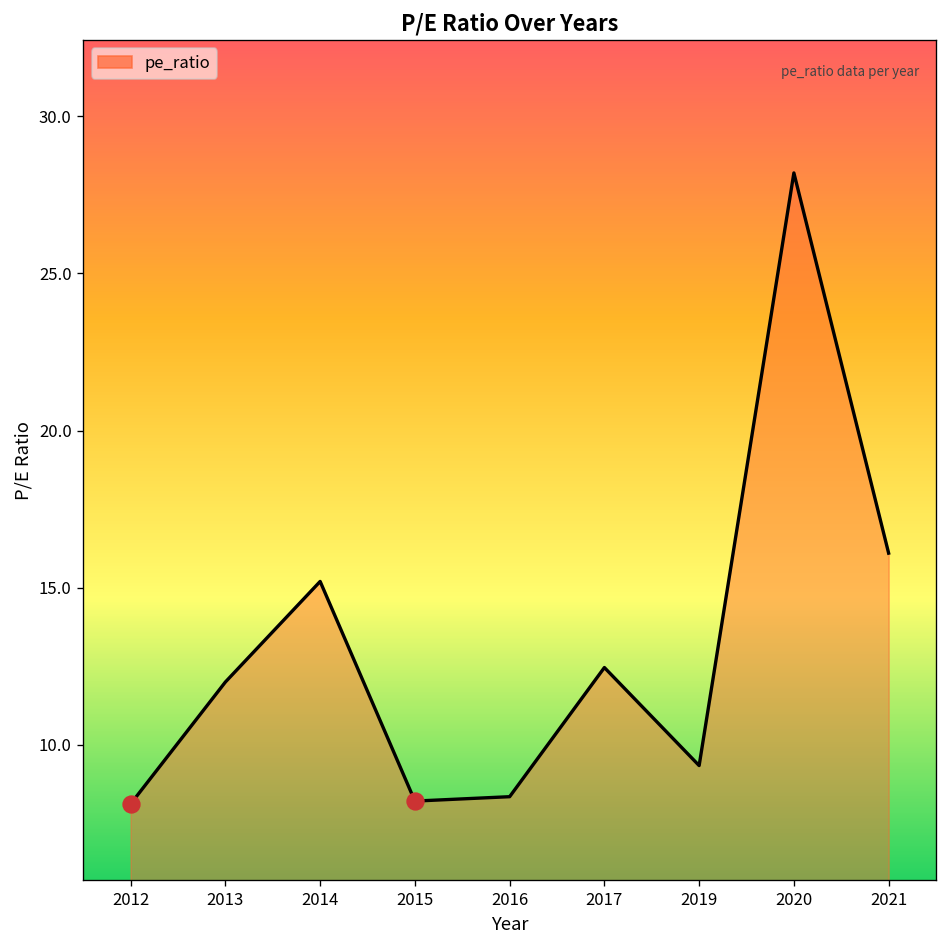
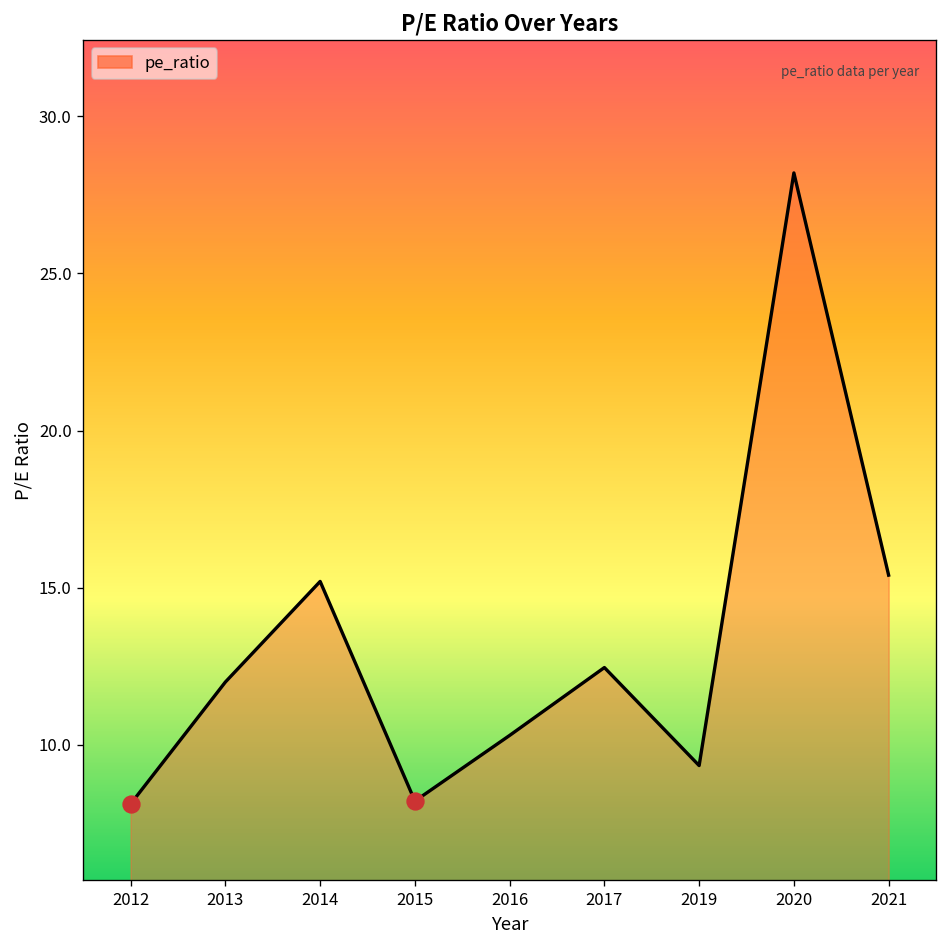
  {
    "pe_ratio": {
      "2013": 12.0,
      "2014": 15.2,
-     "2016": 8.4,
+     "2016": 10.3,
      "2017": 12.5,
      "2019": 9.3,
      "2020": 28.2,
-     "2021": 16.1
+     "2021": 15.4
    }
  }
